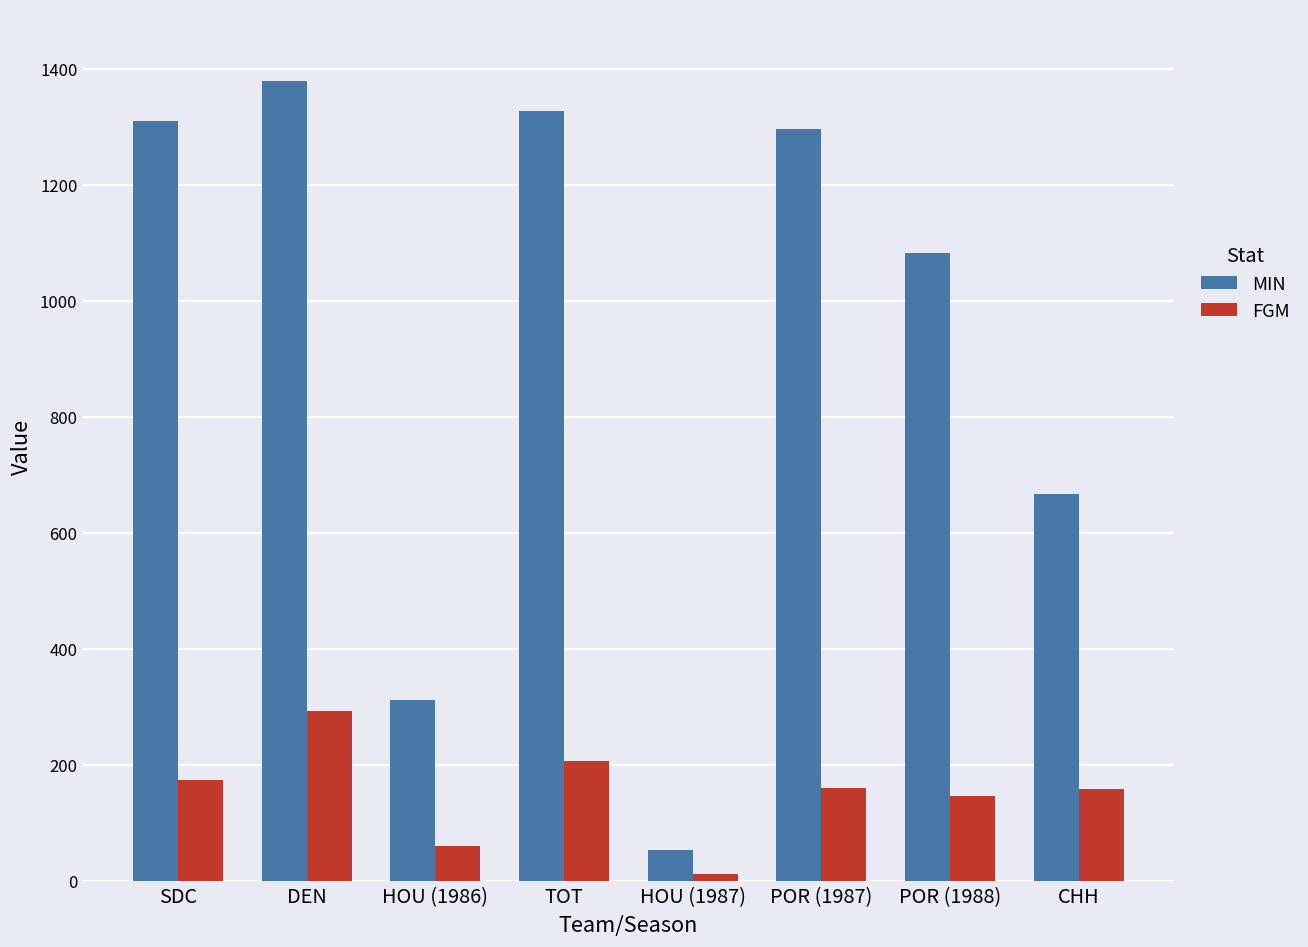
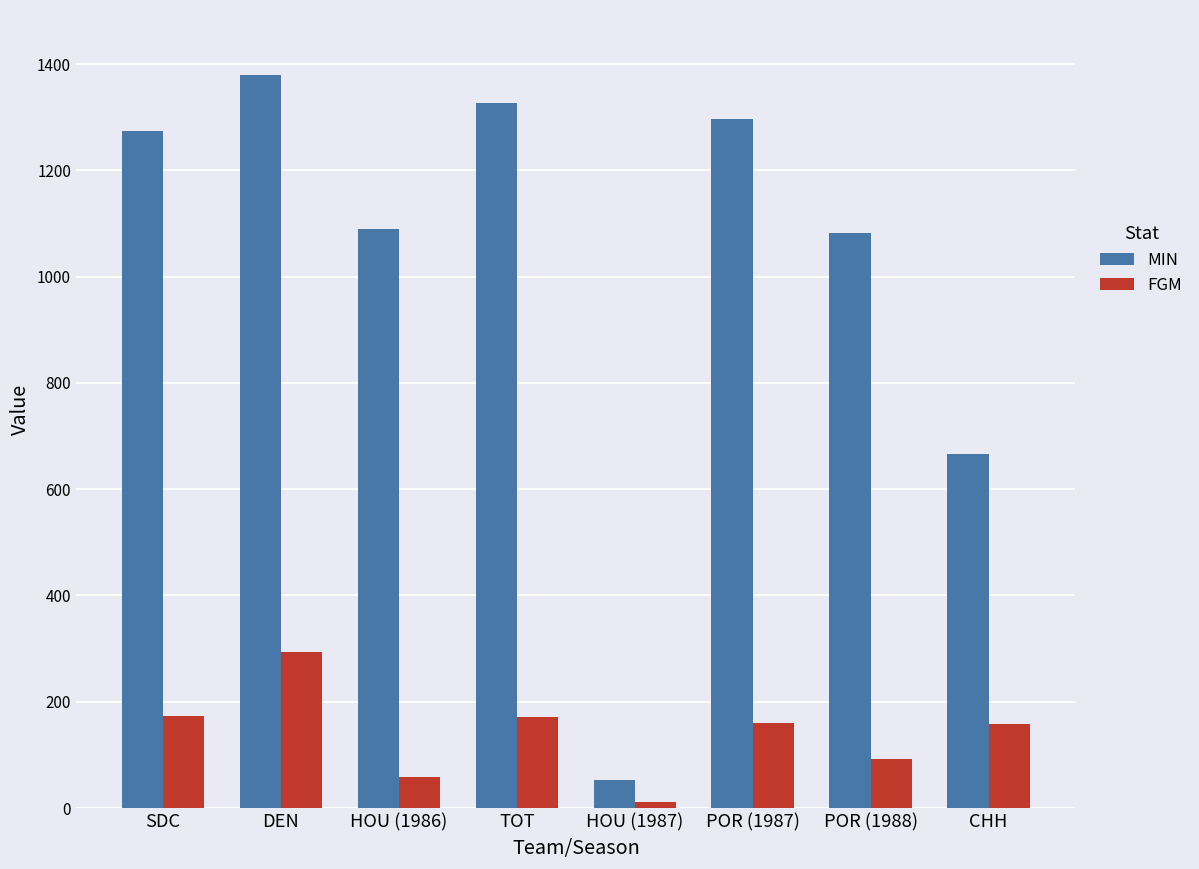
  {
    "MIN": {
-     "SDC": 1310,
+     "SDC": 1270,
      "DEN": 1380,
-     "HOU (1986)": 310,
+     "HOU (1986)": 1090,
      "TOT": 1330,
      "HOU (1987)": 50,
      "POR (1987)": 1300,
      "POR (1988)": 1080,
      "CHH": 670
    },
    "FGM": {
      "SDC": 170,
      "DEN": 290,
      "HOU (1986)": 60,
-     "TOT": 210,
+     "TOT": 170,
      "HOU (1987)": 10,
      "POR (1987)": 160,
-     "POR (1988)": 150,
+     "POR (1988)": 90,
      "CHH": 160
    }
  }
